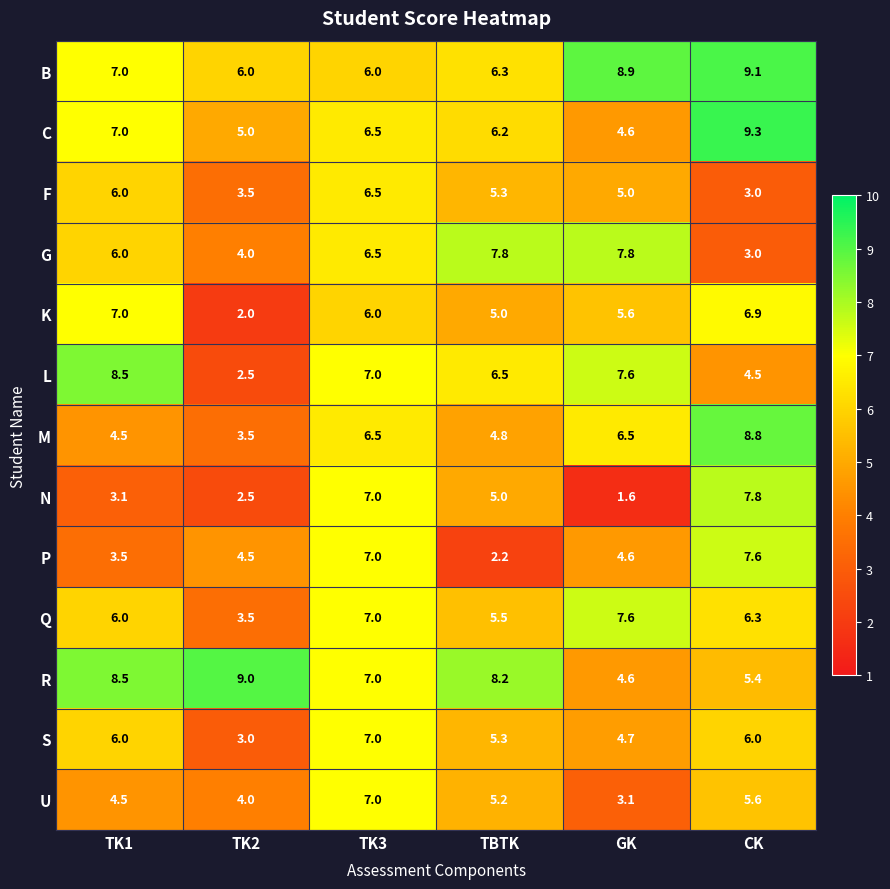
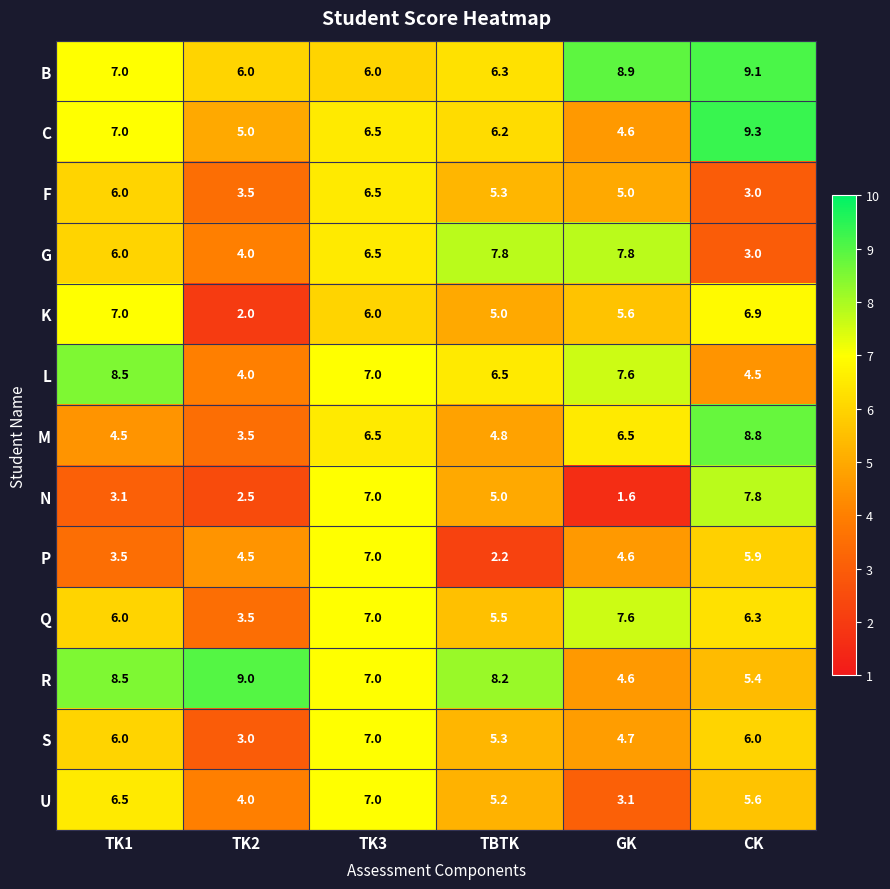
  {
    "B": {
      "TK1": 7.0,
      "TK2": 6.0,
      "TK3": 6.0,
      "TBTK": 6.3,
      "GK": 8.9,
      "CK": 9.1
    },
    "C": {
      "TK1": 7.0,
      "TK2": 5.0,
      "TK3": 6.5,
      "TBTK": 6.2,
      "GK": 4.6,
      "CK": 9.3
    },
    "F": {
      "TK1": 6.0,
      "TK2": 3.5,
      "TK3": 6.5,
      "TBTK": 5.3,
      "GK": 5.0,
      "CK": 3.0
    },
    "G": {
      "TK1": 6.0,
      "TK2": 4.0,
      "TK3": 6.5,
      "TBTK": 7.8,
      "GK": 7.8,
      "CK": 3.0
    },
    "K": {
      "TK1": 7.0,
      "TK2": 2.0,
      "TK3": 6.0,
      "TBTK": 5.0,
      "GK": 5.6,
      "CK": 6.9
    },
    "L": {
      "TK1": 8.5,
-     "TK2": 2.5,
+     "TK2": 4.0,
      "TK3": 7.0,
      "TBTK": 6.5,
      "GK": 7.6,
      "CK": 4.5
    },
    "M": {
      "TK1": 4.5,
      "TK2": 3.5,
      "TK3": 6.5,
      "TBTK": 4.8,
      "GK": 6.5,
      "CK": 8.8
    },
    "N": {
      "TK1": 3.1,
      "TK2": 2.5,
      "TK3": 7.0,
      "TBTK": 5.0,
      "GK": 1.6,
      "CK": 7.8
    },
    "P": {
      "TK1": 3.5,
      "TK2": 4.5,
      "TK3": 7.0,
      "TBTK": 2.2,
      "GK": 4.6,
-     "CK": 7.6
+     "CK": 5.9
    },
    "Q": {
      "TK1": 6.0,
      "TK2": 3.5,
      "TK3": 7.0,
      "TBTK": 5.5,
      "GK": 7.6,
      "CK": 6.3
    },
    "R": {
      "TK1": 8.5,
      "TK2": 9.0,
      "TK3": 7.0,
      "TBTK": 8.2,
      "GK": 4.6,
      "CK": 5.4
    },
    "S": {
      "TK1": 6.0,
      "TK2": 3.0,
      "TK3": 7.0,
      "TBTK": 5.3,
      "GK": 4.7,
      "CK": 6.0
    },
    "U": {
-     "TK1": 4.5,
+     "TK1": 6.5,
      "TK2": 4.0,
      "TK3": 7.0,
      "TBTK": 5.2,
      "GK": 3.1,
      "CK": 5.6
    }
  }
